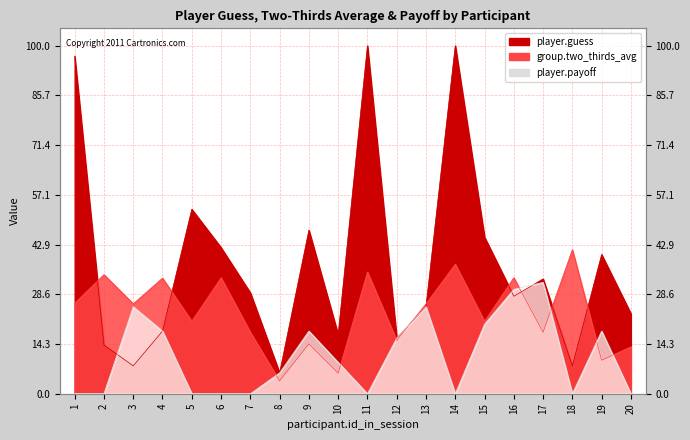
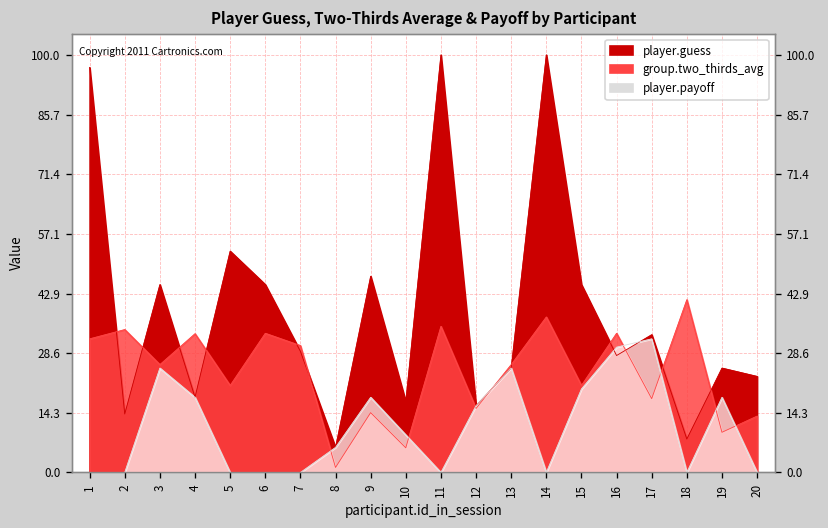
  {
    "player.guess": {
      "2": 14,
-     "3": 8,
+     "3": 45,
      "5": 53,
-     "6": 42,
+     "6": 45,
      "7": 29,
      "9": 47,
      "10": 17,
      "11": 100,
      "14": 100,
      "15": 45,
      "16": 28,
      "17": 33,
      "18": 8,
-     "19": 40,
+     "19": 25,
      "20": 23
    },
    "group.two_thirds_avg": {
-     "1": 26,
+     "1": 32,
      "2": 34,
      "3": 26,
      "4": 33,
      "5": 21,
      "6": 33,
-     "7": 18,
-     "8": 4,
+     "7": 30,
+     "8": 1,
      "9": 14,
      "10": 6,
      "11": 35,
      "13": 26,
      "14": 37,
      "15": 21,
      "16": 33,
      "17": 18,
      "18": 41,
      "19": 10,
      "20": 14
    }
  }
